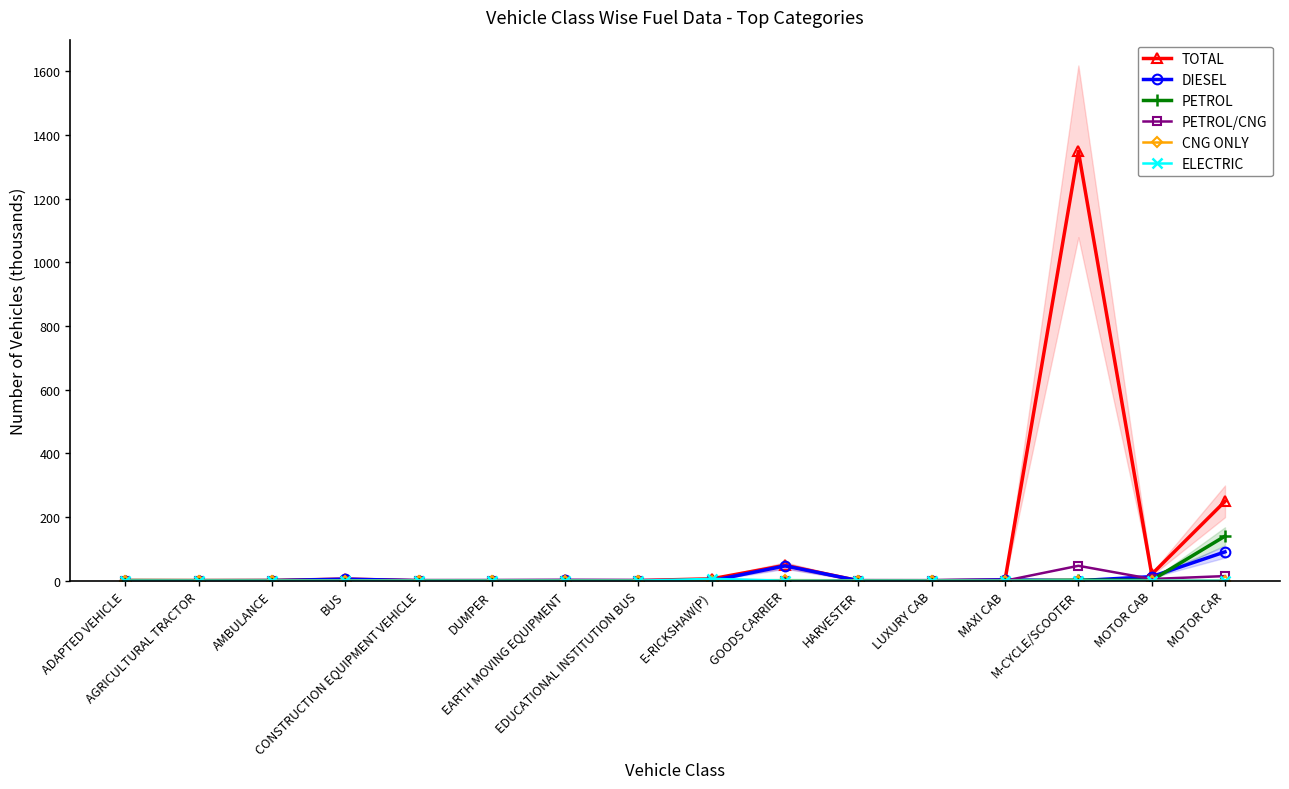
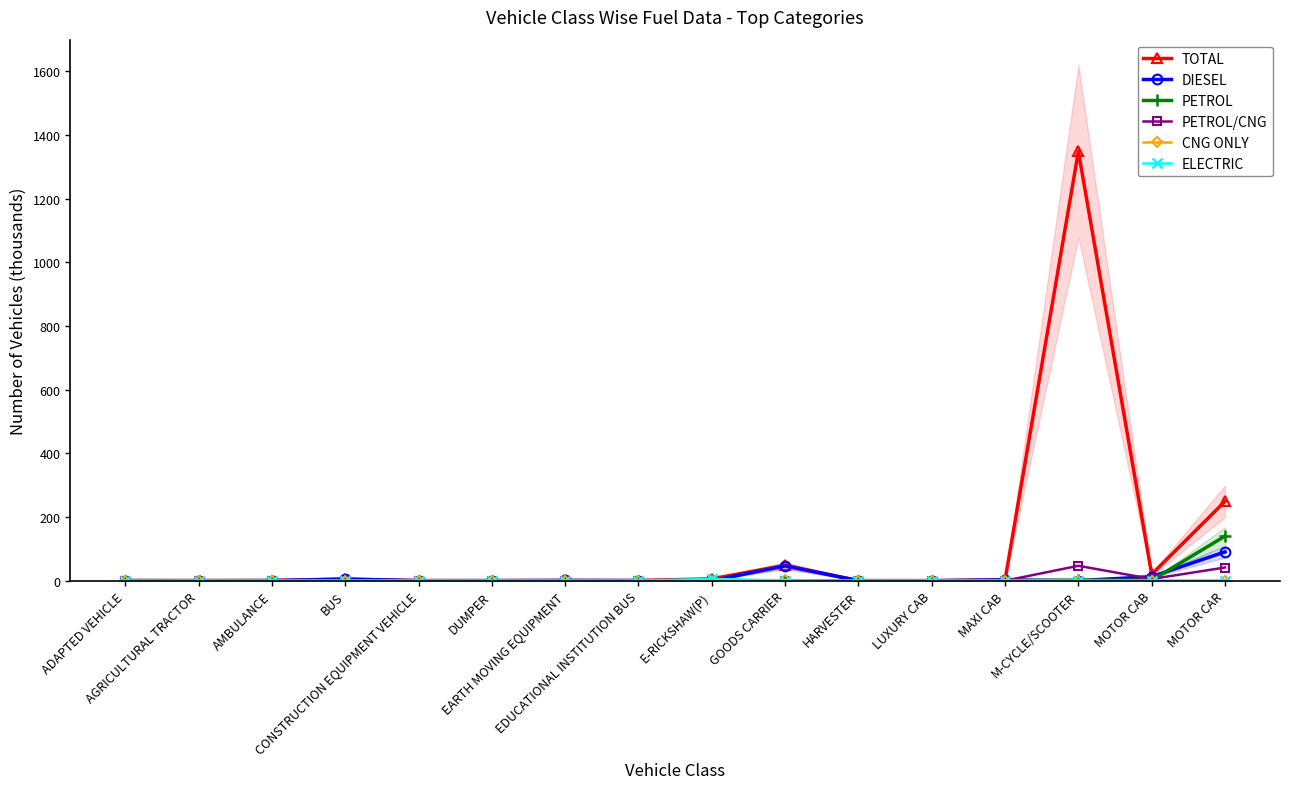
  {
    "PETROL/CNG": {
      "M-CYCLE/SCOOTER": 50,
-     "MOTOR CAR": 10
+     "MOTOR CAR": 40
    }
  }
